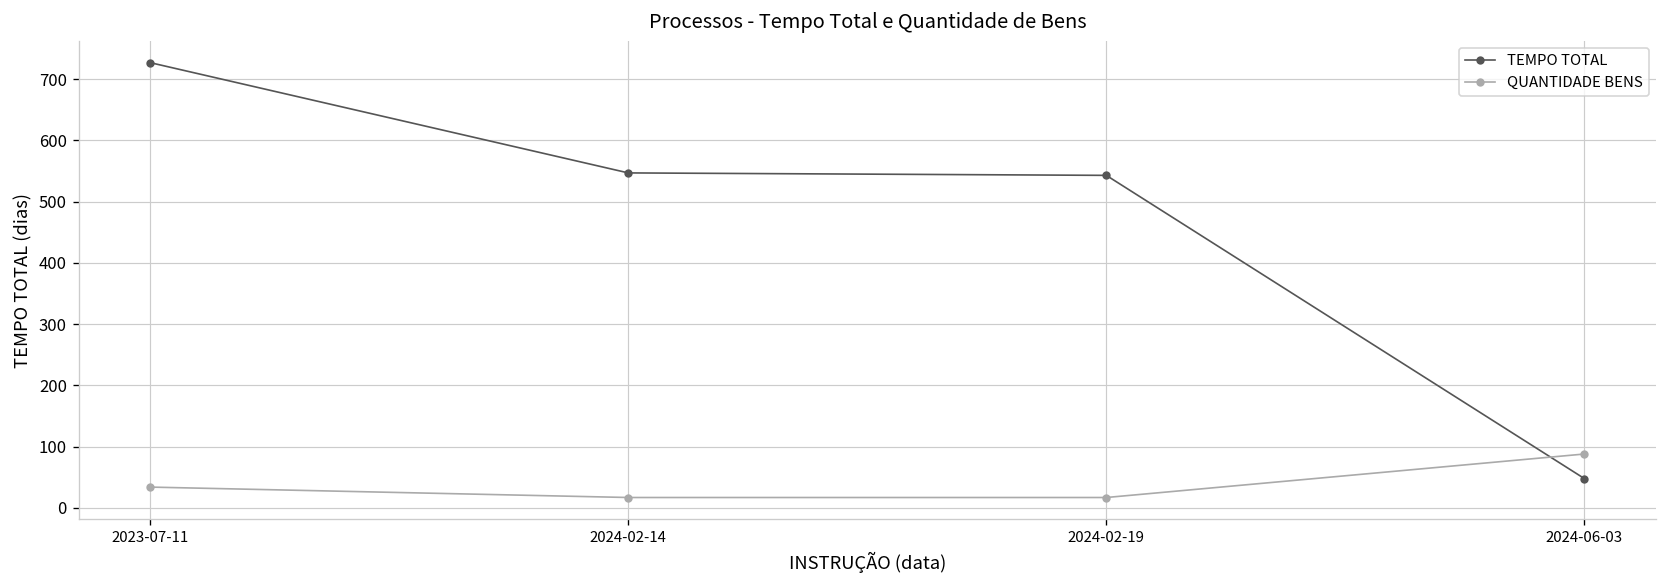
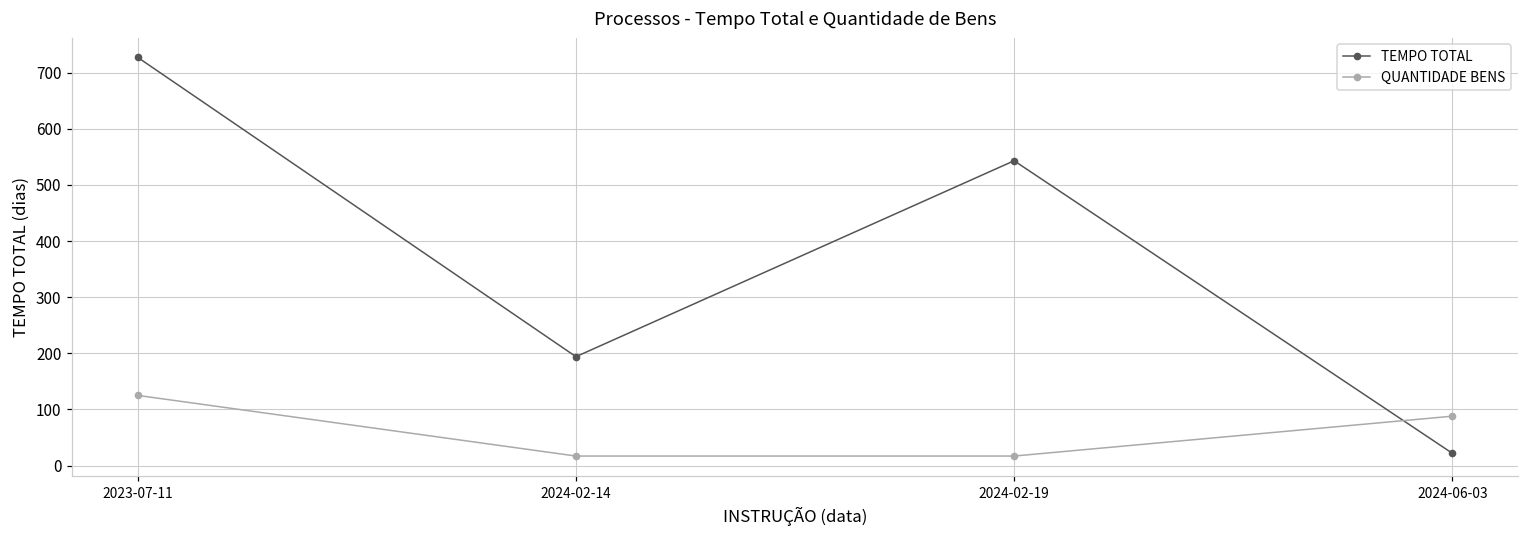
  {
    "TEMPO TOTAL": {
      "2023-07-11": 730,
-     "2024-02-14": 550,
+     "2024-02-14": 190,
      "2024-02-19": 540,
-     "2024-06-03": 50
+     "2024-06-03": 20
    },
    "QUANTIDADE BENS": {
-     "2023-07-11": 30,
+     "2023-07-11": 130,
      "2024-02-14": 20,
      "2024-02-19": 20,
      "2024-06-03": 90
    }
  }
